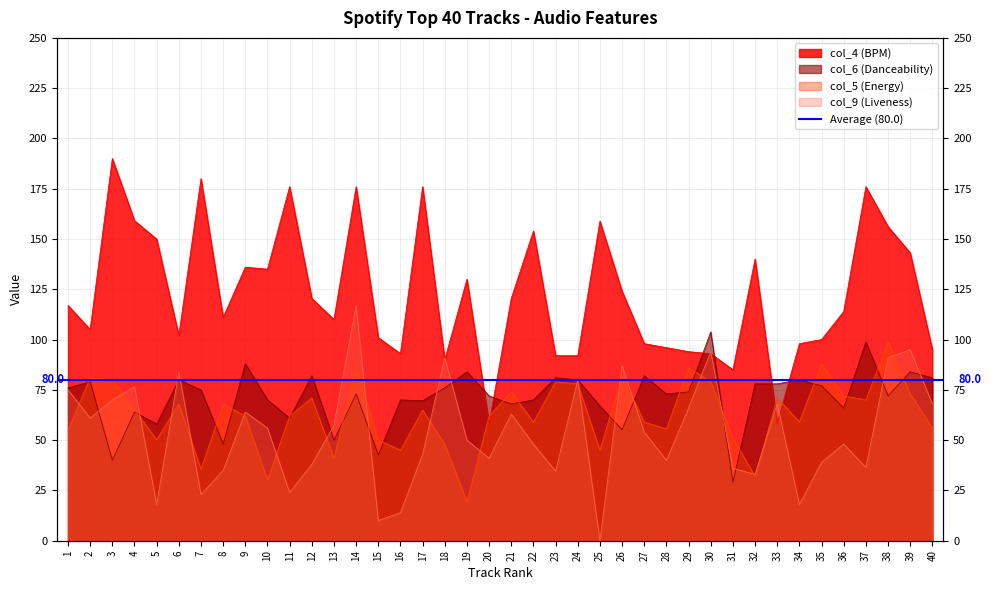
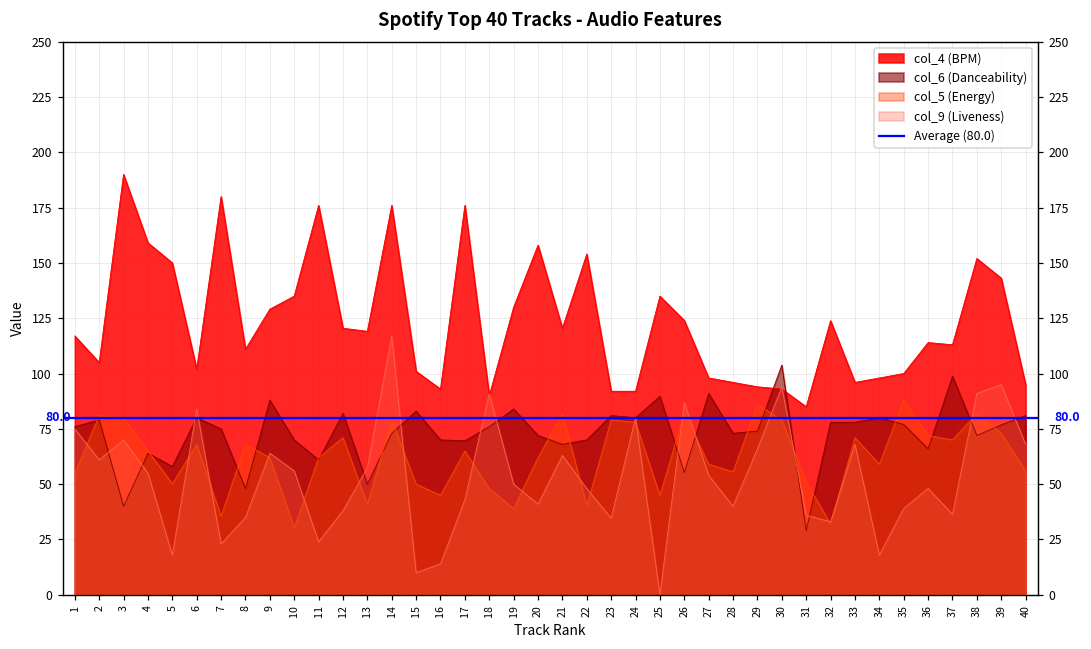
  {
    "col_4 (BPM)": {
      "1": 117,
      "2": 105,
      "3": 190,
      "4": 159,
      "5": 150,
      "6": 102,
      "7": 180,
      "8": 111,
-     "9": 136,
+     "9": 129,
      "10": 135,
      "11": 176,
      "12": 120,
-     "13": 110,
+     "13": 119,
      "14": 176,
      "15": 101,
      "16": 93,
      "17": 176,
      "19": 130,
-     "20": 58,
+     "20": 158,
      "21": 120,
      "22": 154,
      "23": 92,
      "24": 92,
-     "25": 159,
+     "25": 135,
      "26": 124,
      "27": 98,
      "28": 96,
      "29": 94,
      "31": 85,
-     "32": 140,
-     "33": 58,
+     "32": 124,
+     "33": 96,
      "34": 98,
      "35": 100,
      "36": 114,
-     "37": 176,
-     "38": 156,
+     "37": 113,
+     "38": 152,
      "39": 143,
      "40": 95
    },
    "col_6 (Danceability)": {
      "2": 79,
      "3": 40,
      "5": 58,
      "6": 80,
      "7": 75,
      "8": 48,
      "9": 88,
      "10": 70,
      "12": 82,
      "13": 50,
      "14": 73,
-     "15": 43,
+     "15": 83,
      "16": 70,
      "17": 70,
      "18": 76,
      "19": 84,
      "20": 72,
      "21": 68,
      "22": 70,
      "23": 81,
-     "25": 67,
+     "25": 90,
      "26": 55,
-     "27": 82,
+     "27": 91,
      "28": 73,
      "29": 74,
      "30": 104,
      "31": 29,
      "32": 78,
      "33": 78,
      "34": 80,
      "35": 77,
      "36": 66,
      "37": 99,
      "38": 72,
-     "39": 84,
+     "39": 77,
      "40": 81
    },
    "col_5 (Energy)": {
      "1": 55,
      "2": 81,
      "3": 80,
      "5": 50,
      "6": 68,
      "7": 36,
      "8": 68,
      "9": 62,
      "10": 30,
      "12": 71,
      "13": 41,
-     "14": 87,
+     "14": 79,
      "15": 50,
      "16": 45,
      "17": 65,
      "18": 48,
-     "19": 19,
+     "19": 39,
      "20": 62,
-     "21": 74,
-     "22": 59,
+     "21": 82,
+     "22": 40,
      "23": 79,
      "24": 78,
      "25": 45,
      "26": 82,
      "27": 59,
      "28": 56,
      "29": 86,
      "30": 79,
      "31": 51,
      "33": 71,
      "34": 59,
      "35": 88,
      "36": 72,
      "37": 70,
-     "38": 99,
+     "38": 82,
      "39": 73,
      "40": 56
    },
    "col_9 (Liveness)": {
      "2": 61,
      "3": 70,
-     "4": 77,
+     "4": 55,
      "5": 18,
      "6": 84,
      "7": 23,
      "8": 35,
      "9": 64,
      "10": 56,
      "11": 24,
      "12": 38,
      "13": 57,
      "14": 117,
      "15": 10,
      "16": 14,
      "17": 43,
      "19": 50,
      "20": 41,
      "21": 63,
      "22": 48,
      "23": 35,
      "25": 0,
      "26": 87,
      "27": 54,
      "28": 40,
      "29": 66,
      "31": 36,
      "33": 68,
      "34": 18,
      "35": 39,
      "36": 48,
      "37": 36,
      "38": 91,
      "39": 95,
      "40": 68
    }
  }
